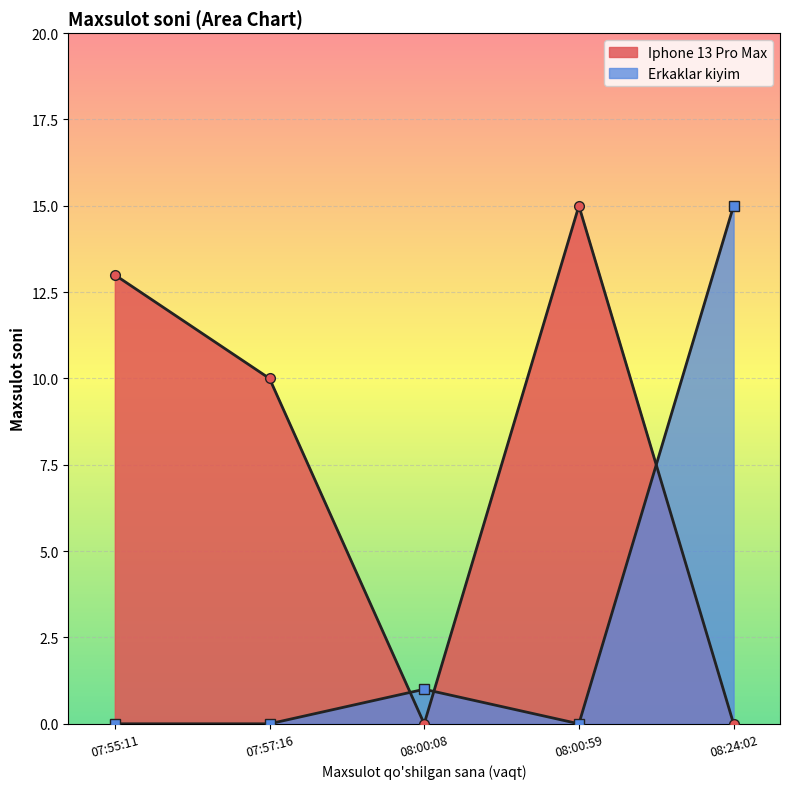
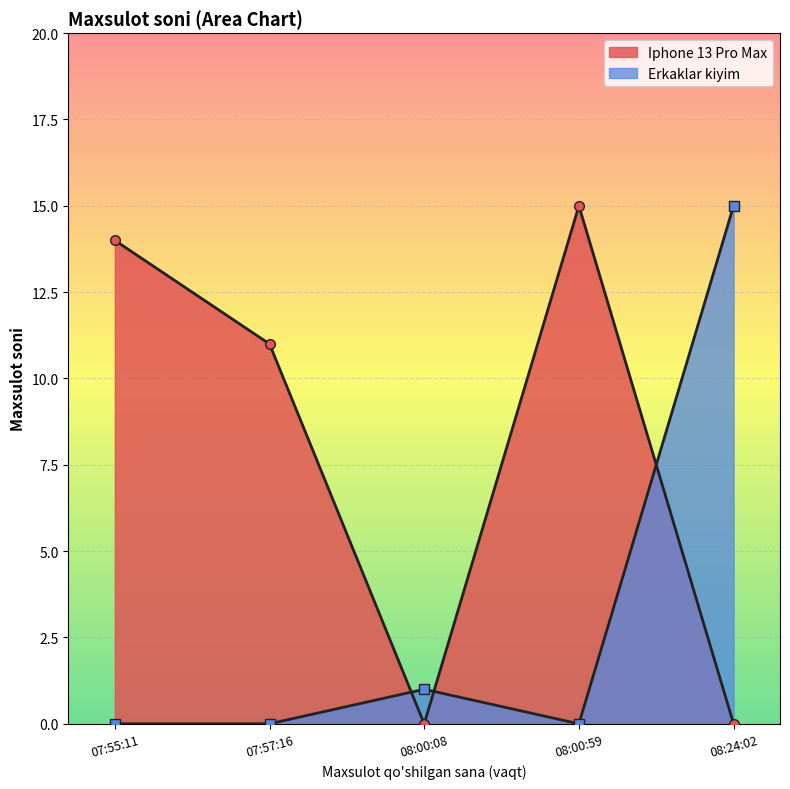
  {
    "Iphone 13 Pro Max": {
-     "07:55:11": 13,
-     "07:57:16": 10,
+     "07:55:11": 14,
+     "07:57:16": 11,
      "08:00:08": 0,
      "08:00:59": 15,
      "08:24:02": 0
    },
    "Erkaklar kiyim": {
      "07:55:11": 0,
      "07:57:16": 0,
      "08:00:08": 1,
      "08:00:59": 0,
      "08:24:02": 15
    }
  }
